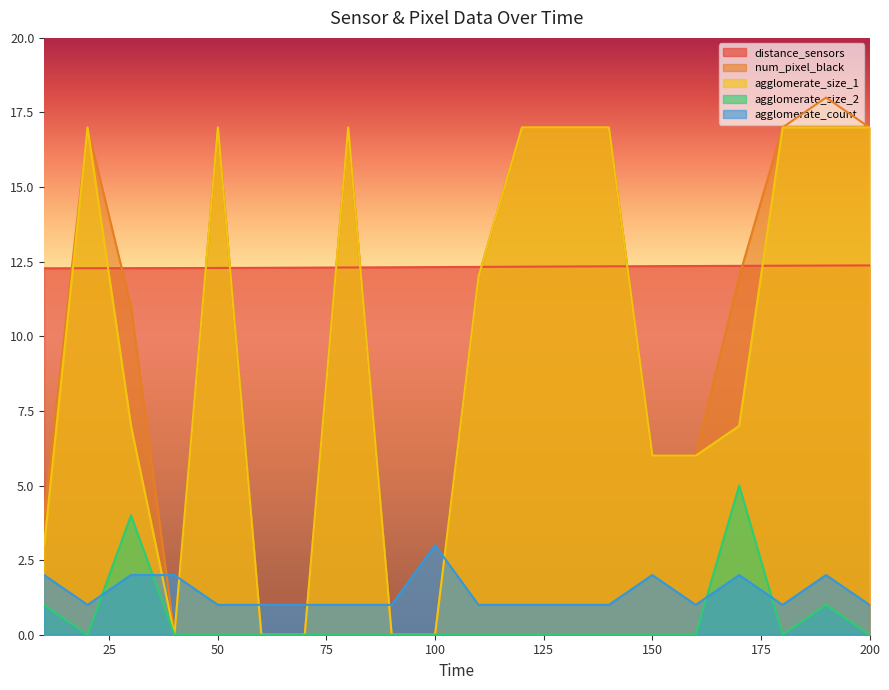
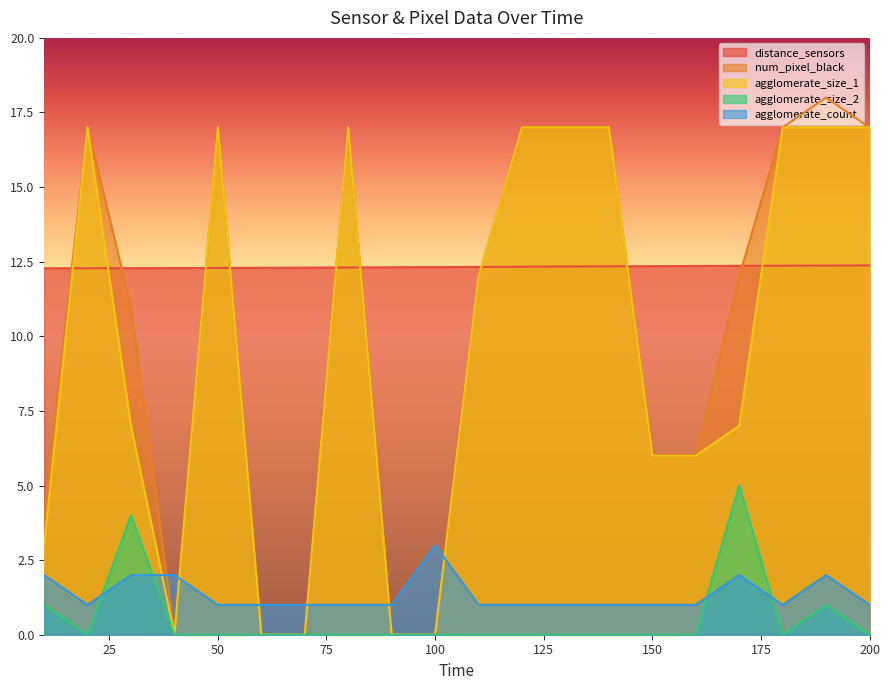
  {
    "agglomerate_size_2": {
      "50": 0,
      "150": 0,
      "200": 0
    },
    "agglomerate_count": {
      "50": 1,
      "100": 3,
-     "150": 2,
+     "150": 1,
      "200": 1
    }
  }
